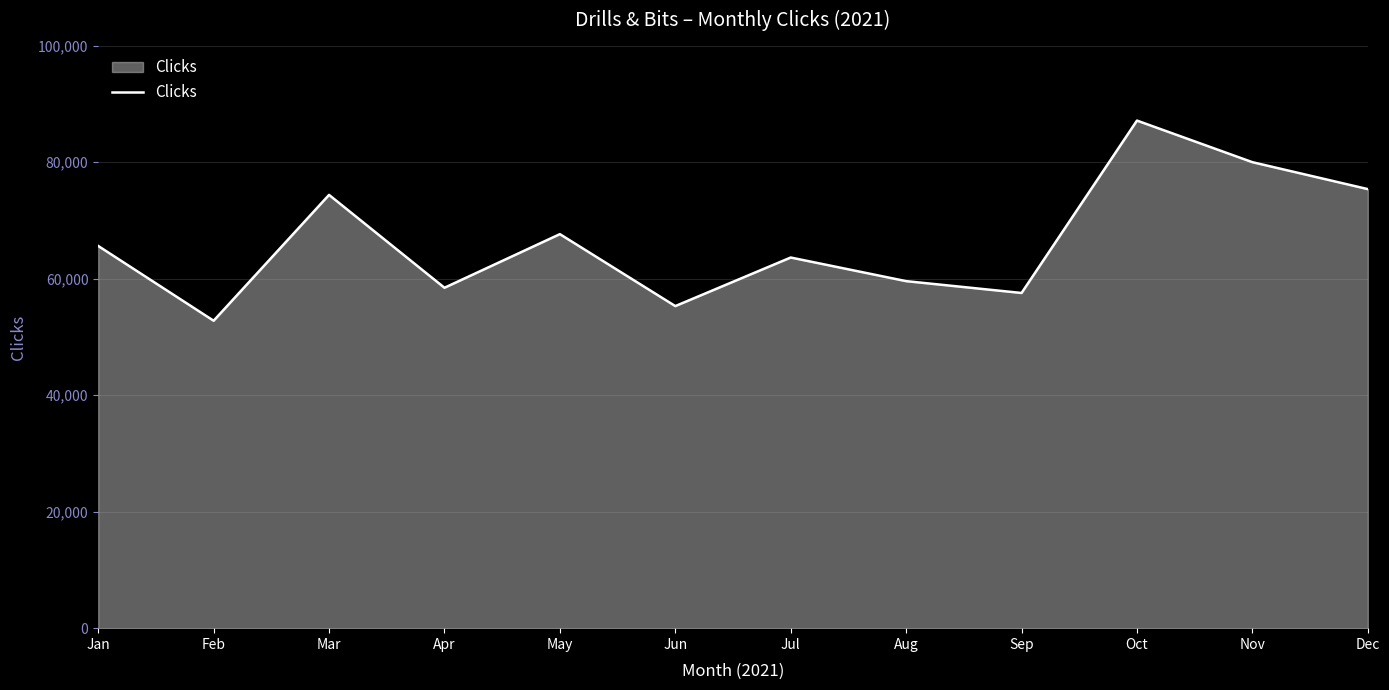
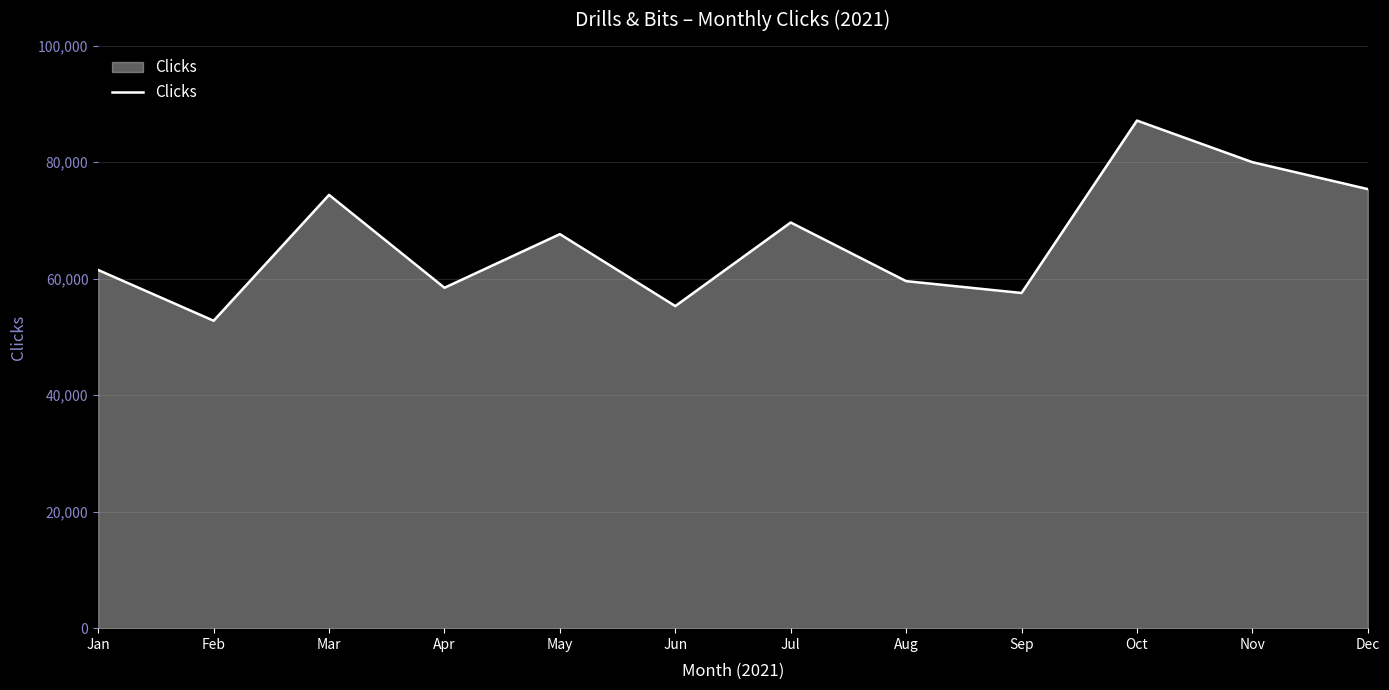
  {
-   "Jan": "66,000",
+   "Jan": "61,000",
    "Feb": "53,000",
    "Mar": "74,000",
    "Apr": "58,000",
    "May": "68,000",
    "Jun": "55,000",
-   "Jul": "64,000",
+   "Jul": "70,000",
    "Aug": "60,000",
    "Sep": "58,000",
    "Oct": "87,000",
    "Nov": "80,000",
    "Dec": "75,000"
  }
